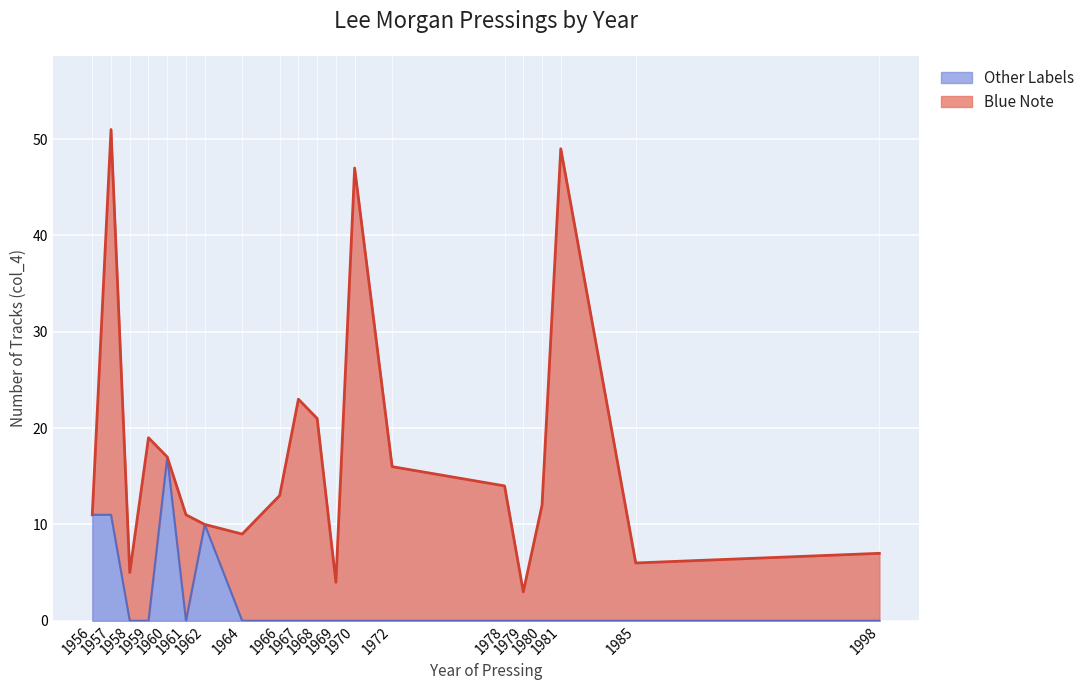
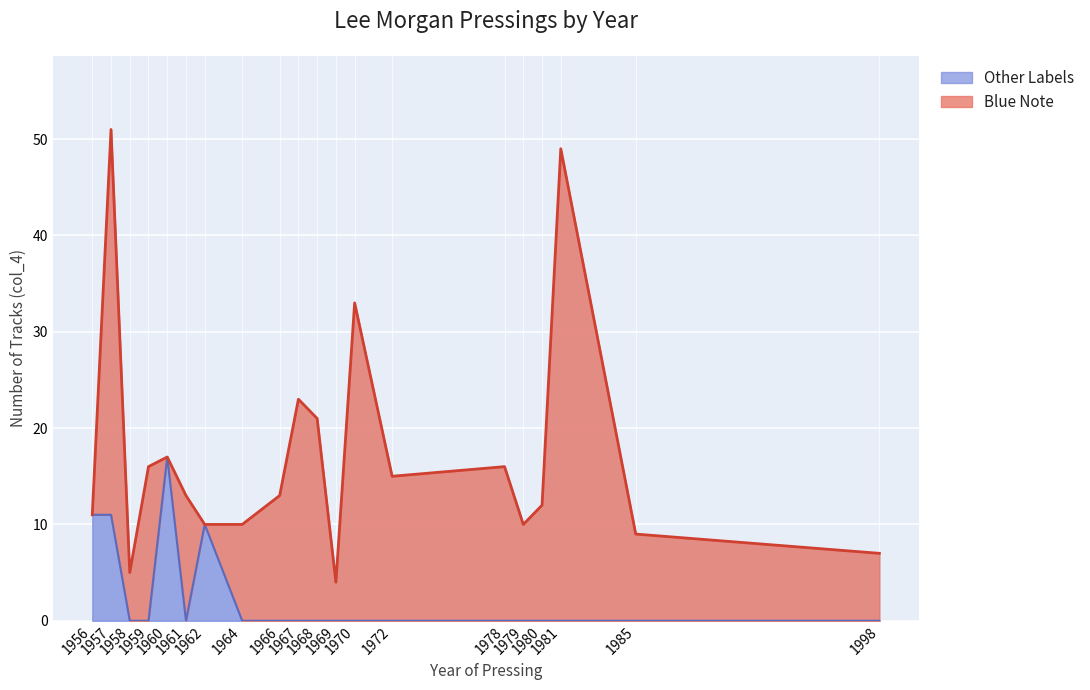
  {
    "Blue Note": {
      "1958": 5,
-     "1959": 19,
-     "1961": 11,
-     "1964": 9,
+     "1959": 16,
+     "1961": 13,
+     "1964": 10,
      "1966": 13,
      "1967": 23,
      "1968": 21,
      "1969": 4,
-     "1970": 47,
-     "1972": 16,
-     "1978": 14,
-     "1979": 3,
+     "1970": 33,
+     "1972": 15,
+     "1978": 16,
+     "1979": 10,
      "1980": 12,
      "1981": 49,
-     "1985": 6,
+     "1985": 9,
      "1998": 7
    },
    "Other Labels": {
      "1957": 11,
      "1958": 0,
      "1959": 0,
      "1961": 0,
      "1964": 0,
      "1966": 0,
      "1967": 0,
      "1968": 0,
      "1969": 0,
      "1970": 0,
      "1972": 0,
      "1978": 0,
      "1979": 0,
      "1980": 0,
      "1981": 0,
      "1985": 0,
      "1998": 0
    }
  }
